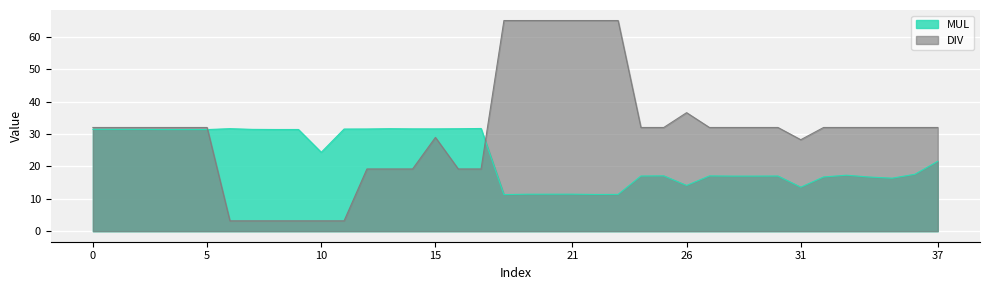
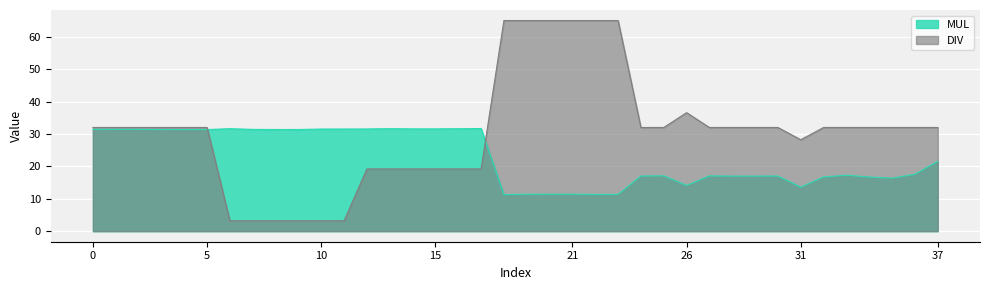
  {
    "MUL": {
-     "10": 24,
+     "10": 32,
      "15": 32,
      "21": 11,
      "26": 14,
      "31": 14,
      "37": 22
    },
    "DIV": {
      "10": 3,
-     "15": 29,
+     "15": 19,
      "21": 65,
      "26": 37,
      "31": 28,
      "37": 32
    }
  }
